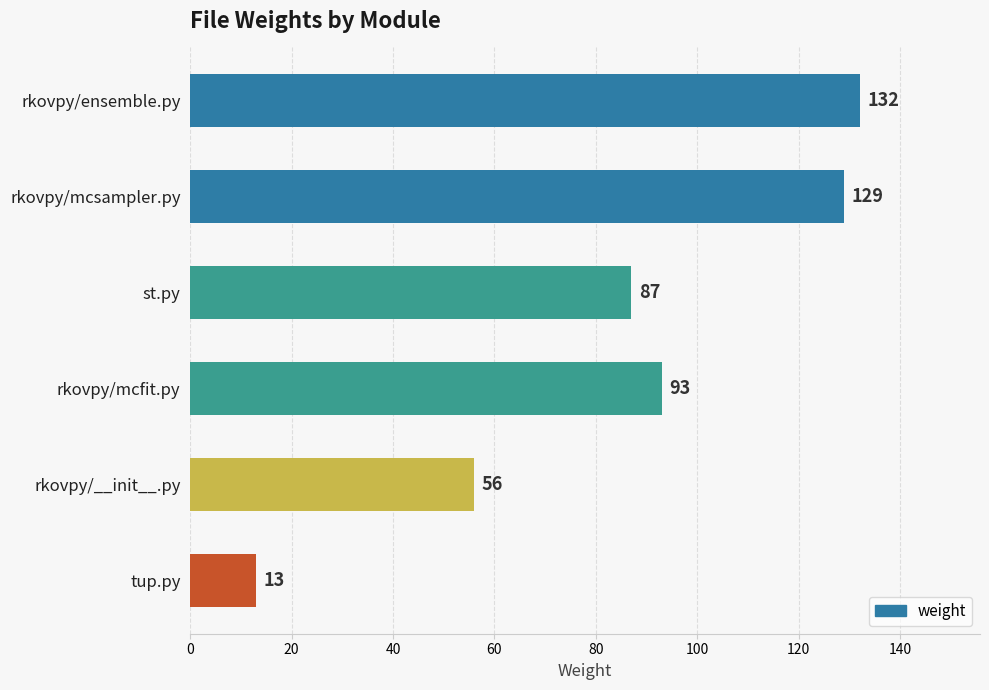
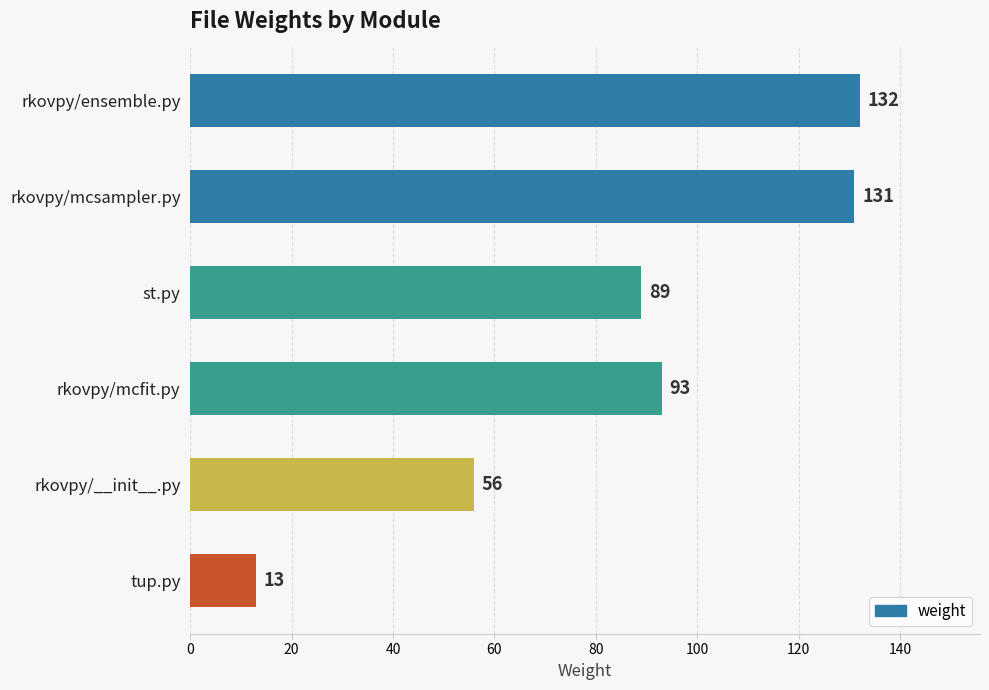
  {
    "rkovpy/ensemble.py": 132,
-   "rkovpy/mcsampler.py": 129,
-   "st.py": 87,
+   "rkovpy/mcsampler.py": 131,
+   "st.py": 89,
    "rkovpy/mcfit.py": 93,
    "rkovpy/__init__.py": 56,
    "tup.py": 13
  }
